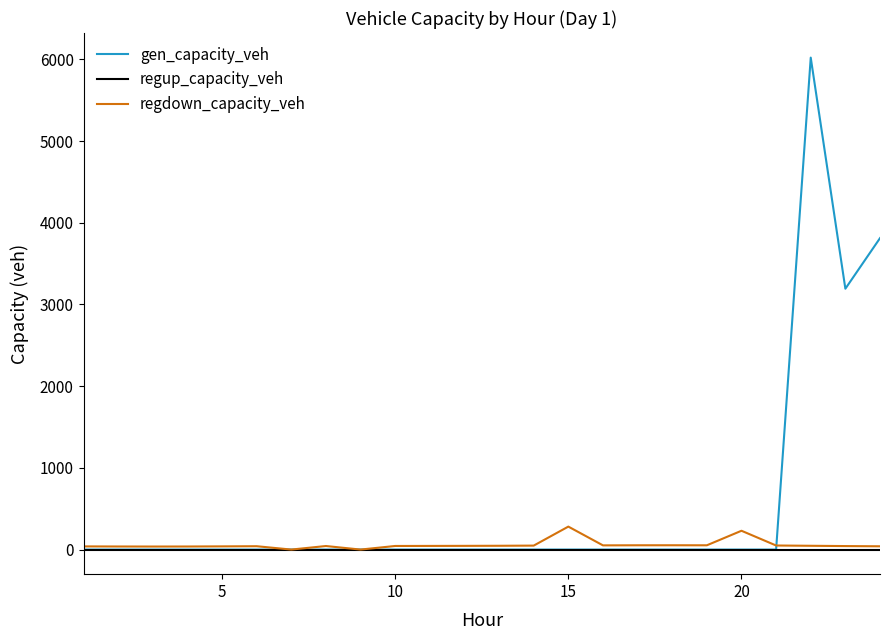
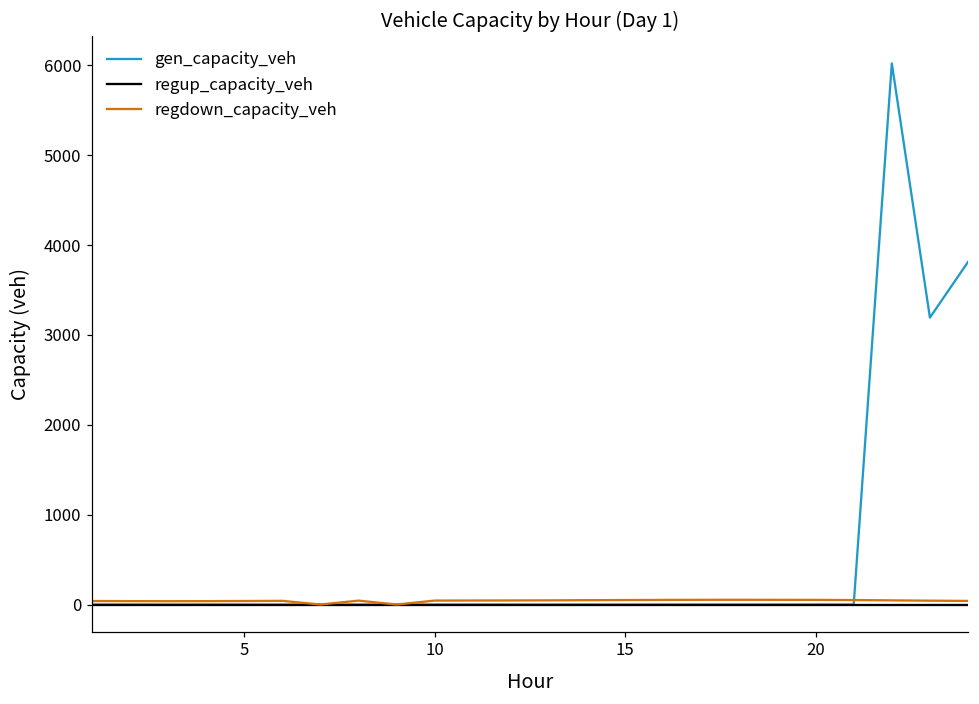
  {
    "regdown_capacity_veh": {
      "5": 0,
      "10": 0,
-     "15": 300,
-     "20": 200
+     "15": 0,
+     "20": 100
    }
  }
